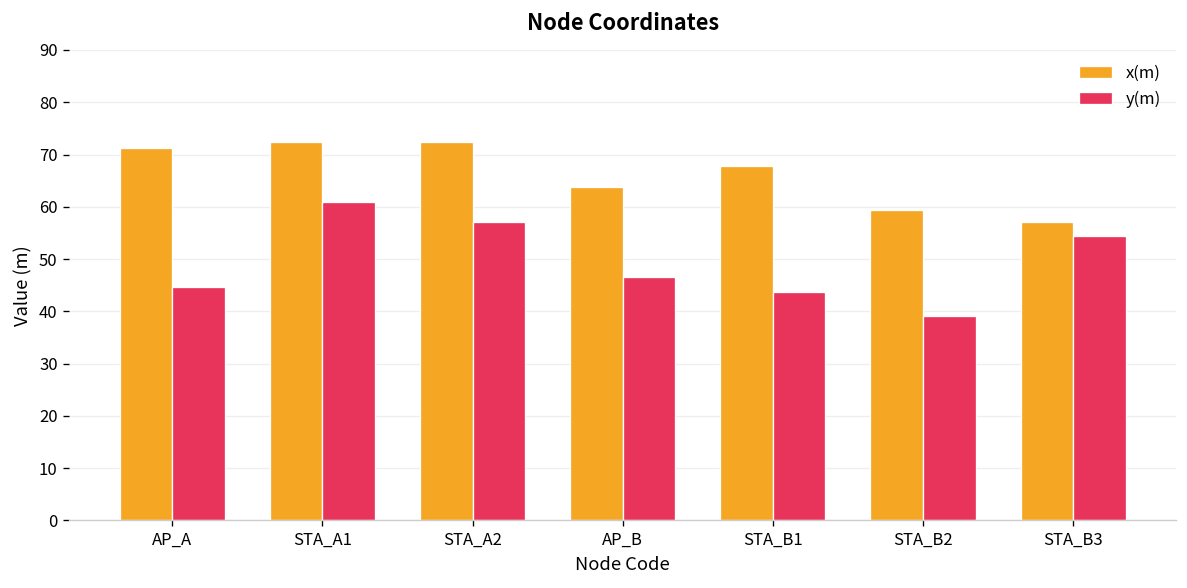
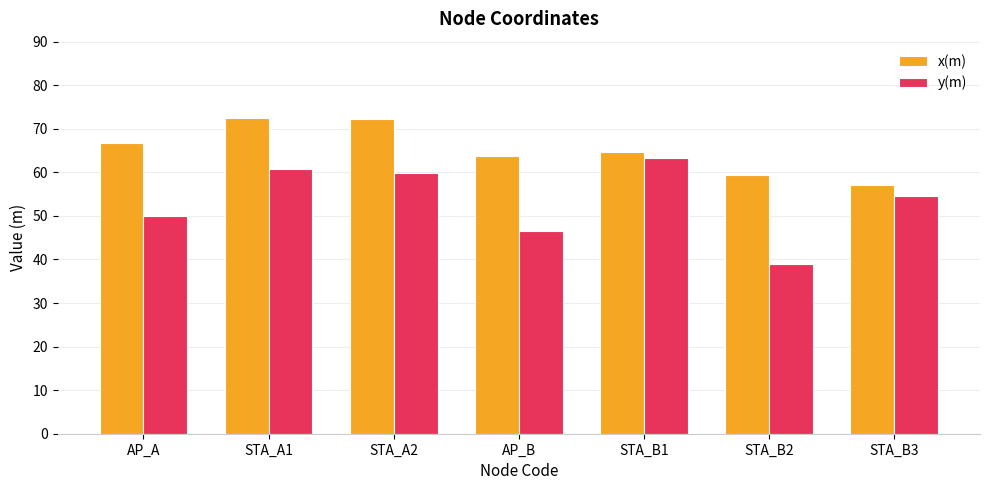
  {
    "x(m)": {
-     "AP_A": 71,
+     "AP_A": 67,
      "STA_A1": 72,
      "STA_A2": 72,
      "AP_B": 64,
-     "STA_B1": 68,
+     "STA_B1": 65,
      "STA_B2": 59,
      "STA_B3": 57
    },
    "y(m)": {
-     "AP_A": 45,
+     "AP_A": 50,
      "STA_A1": 61,
-     "STA_A2": 57,
+     "STA_A2": 60,
      "AP_B": 47,
-     "STA_B1": 44,
+     "STA_B1": 63,
      "STA_B2": 39,
      "STA_B3": 54
    }
  }
